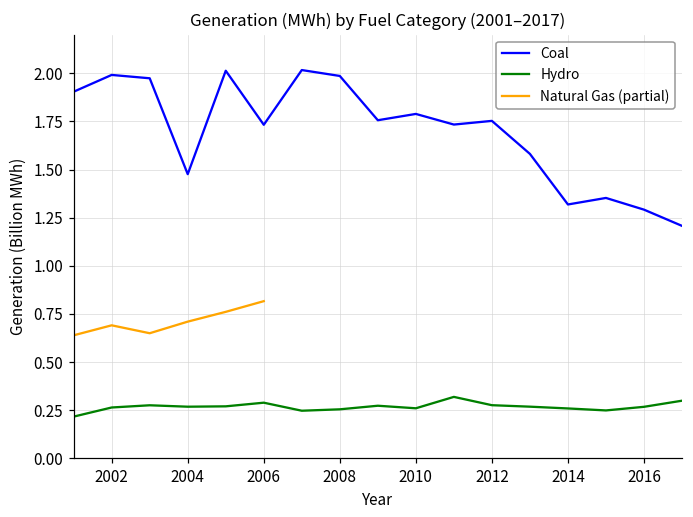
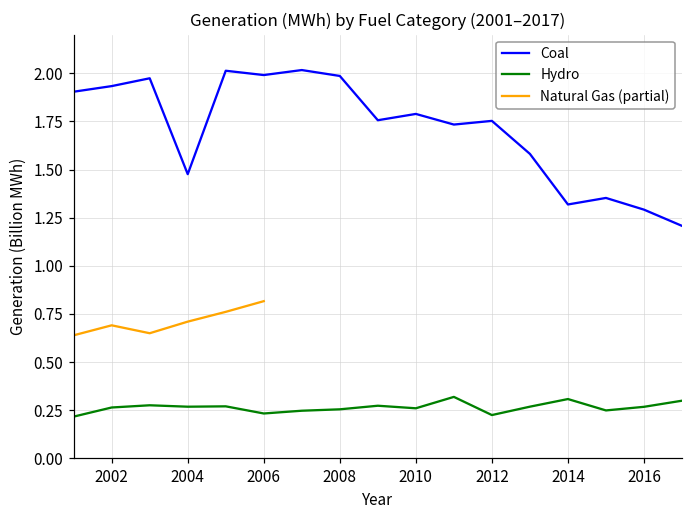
  {
    "Coal": {
-     "2002": 1.99,
+     "2002": 1.93,
      "2004": 1.48,
-     "2006": 1.73,
+     "2006": 1.99,
      "2008": 1.99,
      "2010": 1.79,
      "2012": 1.75,
      "2014": 1.32,
      "2016": 1.29
    },
    "Hydro": {
      "2002": 0.26,
      "2004": 0.27,
-     "2006": 0.29,
+     "2006": 0.23,
      "2008": 0.25,
      "2010": 0.26,
-     "2012": 0.28,
-     "2014": 0.26,
+     "2012": 0.23,
+     "2014": 0.31,
      "2016": 0.27
    },
    "Natural Gas (partial)": {
      "2002": 0.69,
      "2004": 0.71,
      "2006": 0.82
    }
  }
